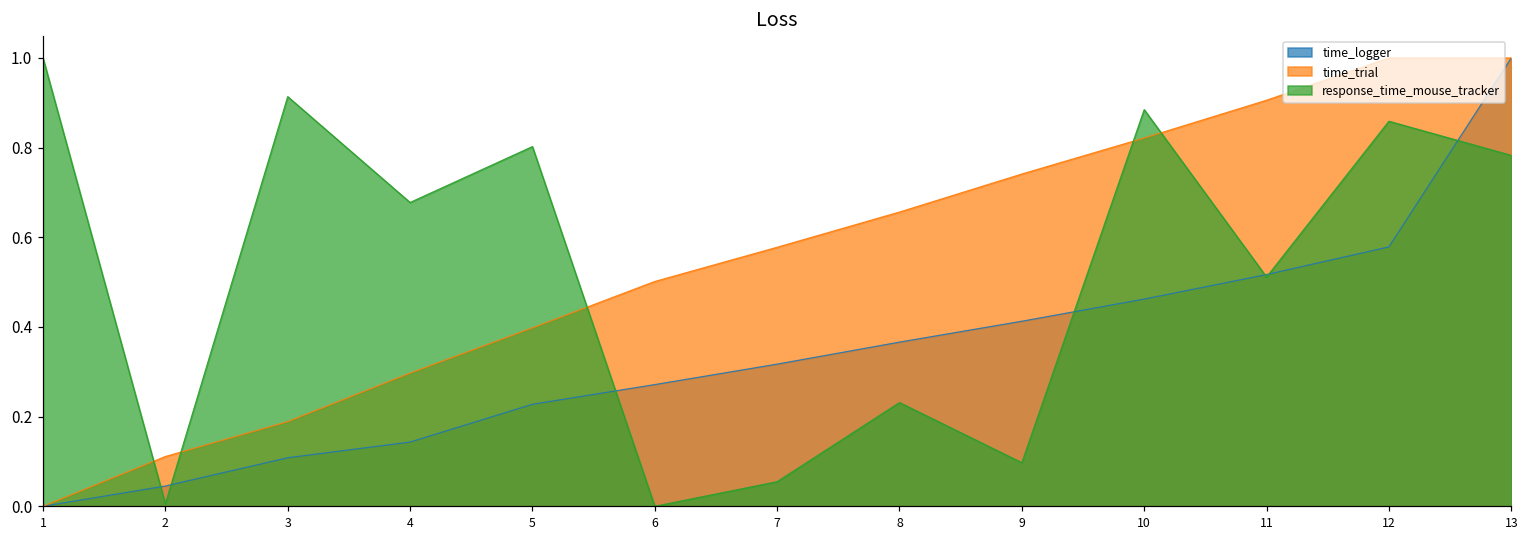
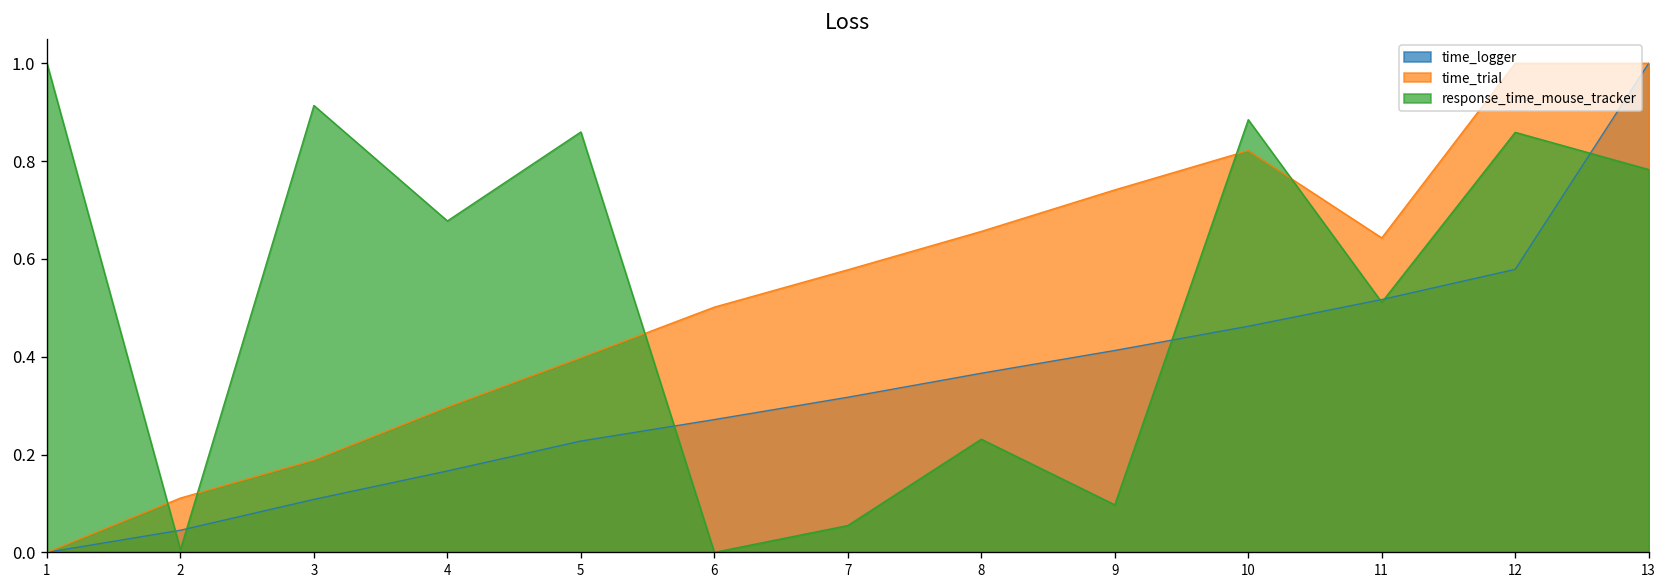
  {
    "time_logger": {
      "2": 0.05,
      "3": 0.11,
-     "4": 0.14,
+     "4": 0.17,
      "5": 0.23,
      "6": 0.27,
      "7": 0.32,
      "8": 0.37,
      "9": 0.41,
      "10": 0.46,
      "12": 0.58
    },
    "time_trial": {
      "2": 0.11,
      "3": 0.19,
      "4": 0.30,
      "5": 0.40,
      "6": 0.50,
      "7": 0.58,
      "8": 0.66,
      "9": 0.74,
      "10": 0.82,
-     "11": 0.91
+     "11": 0.64
    },
    "response_time_mouse_tracker": {
      "1": 1.00,
      "2": 0.01,
      "3": 0.91,
      "4": 0.68,
-     "5": 0.80,
+     "5": 0.86,
      "6": 0.00,
      "7": 0.05,
      "8": 0.23,
      "9": 0.10,
      "10": 0.88,
      "12": 0.86,
      "13": 0.78
    }
  }
